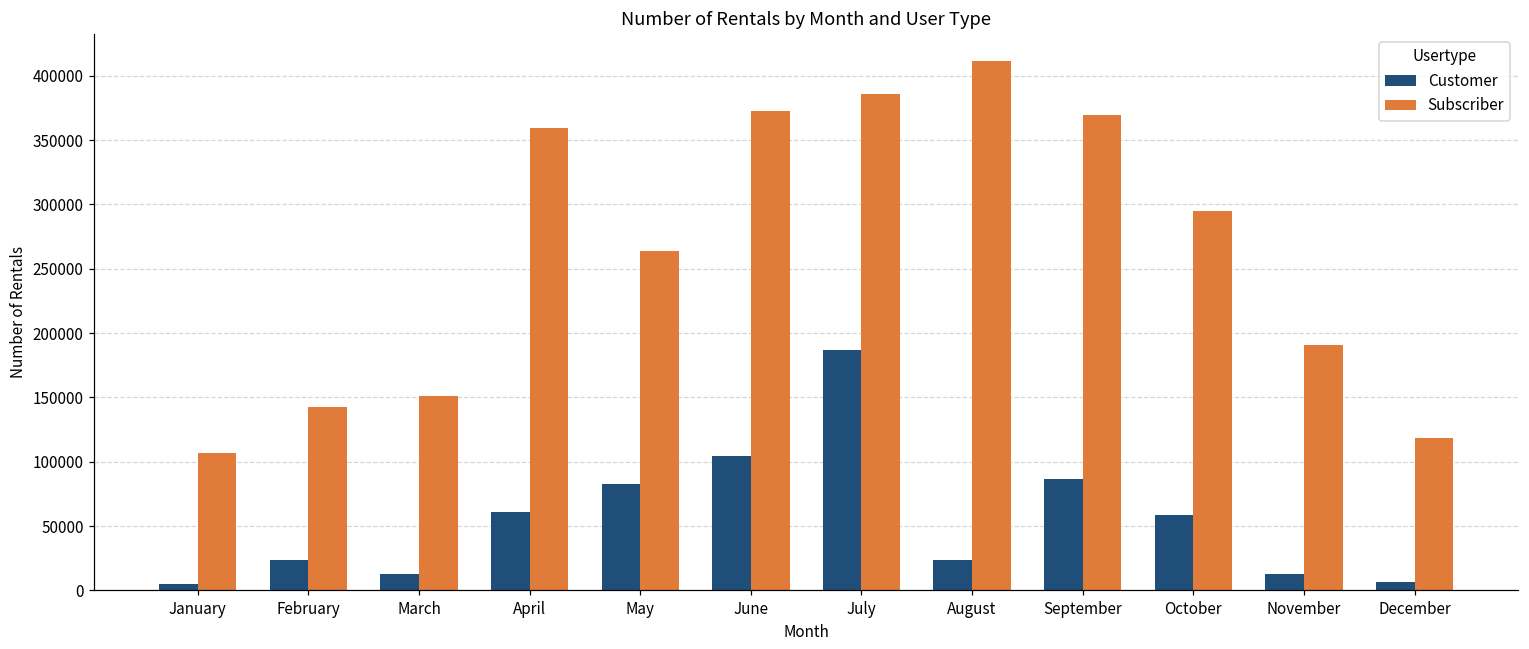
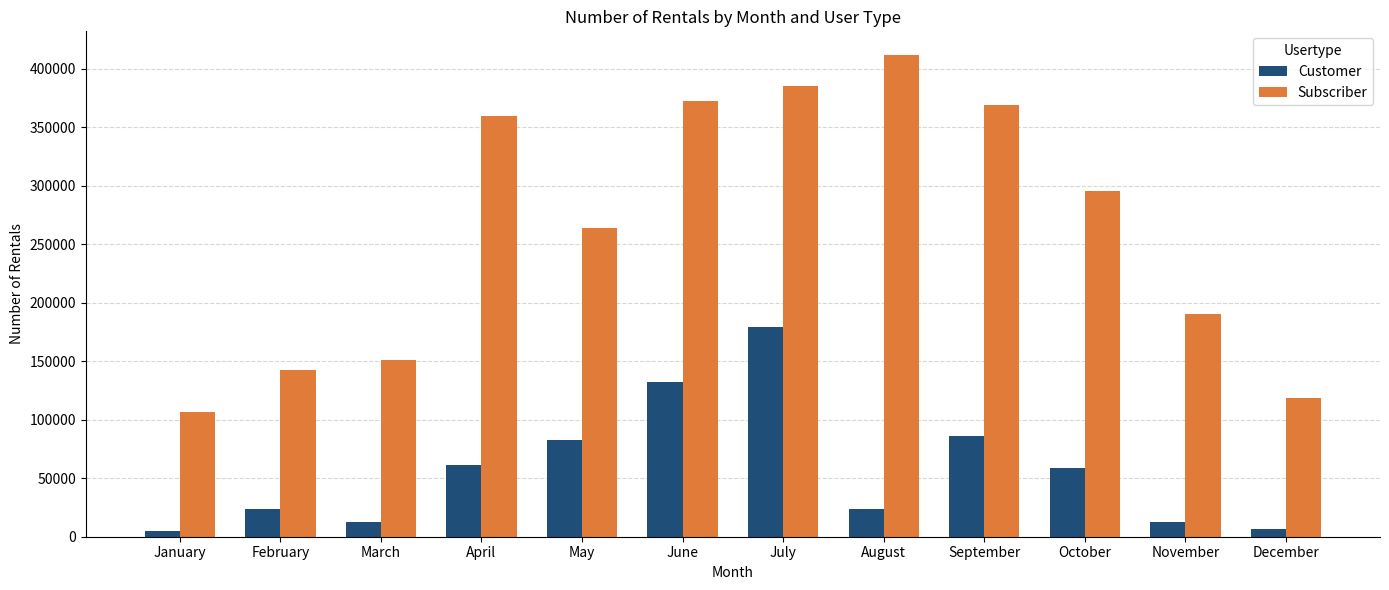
  {
    "Customer": {
      "January": 5000,
      "February": 24000,
      "March": 12000,
      "April": 61000,
      "May": 82000,
-     "June": 105000,
-     "July": 187000,
+     "June": 132000,
+     "July": 179000,
      "August": 24000,
      "September": 87000,
      "October": 59000,
      "November": 13000,
      "December": 7000
    },
    "Subscriber": {
      "January": 107000,
      "February": 143000,
      "March": 151000,
      "April": 360000,
      "May": 264000,
      "June": 373000,
      "July": 386000,
      "August": 412000,
      "September": 369000,
      "October": 295000,
      "November": 191000,
      "December": 119000
    }
  }
